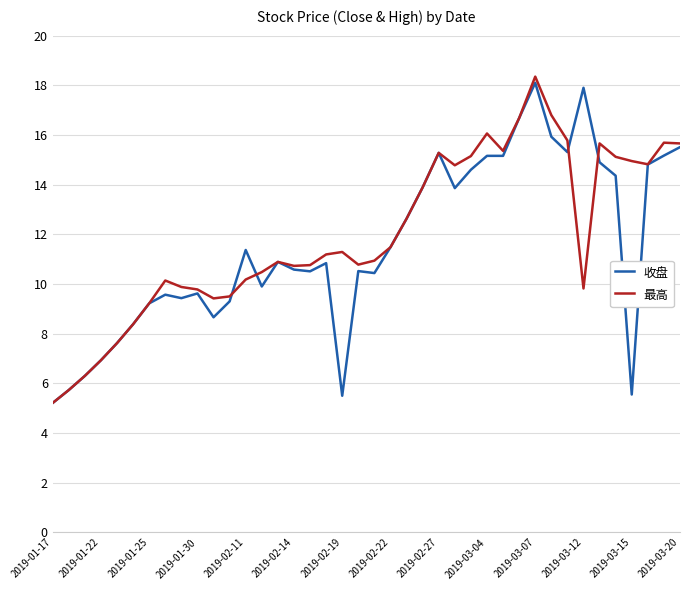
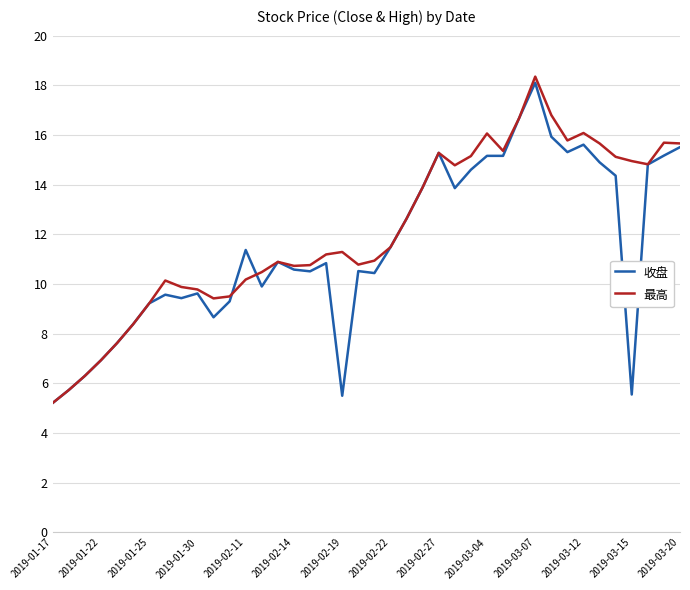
  {
    "收盘": {
      "2019-01-30": 9.6,
      "2019-02-11": 11.4,
      "2019-02-14": 10.6,
      "2019-02-19": 5.5,
      "2019-03-04": 15.2,
      "2019-03-07": 18.1,
-     "2019-03-12": 17.9,
+     "2019-03-12": 15.6,
      "2019-03-15": 5.6,
      "2019-03-20": 15.5
    },
    "最高": {
      "2019-01-30": 9.8,
      "2019-02-11": 10.2,
      "2019-02-14": 10.7,
      "2019-02-19": 11.3,
      "2019-03-04": 16.1,
      "2019-03-07": 18.4,
-     "2019-03-12": 9.8,
+     "2019-03-12": 16.1,
      "2019-03-15": 15.0,
      "2019-03-20": 15.7
    }
  }
